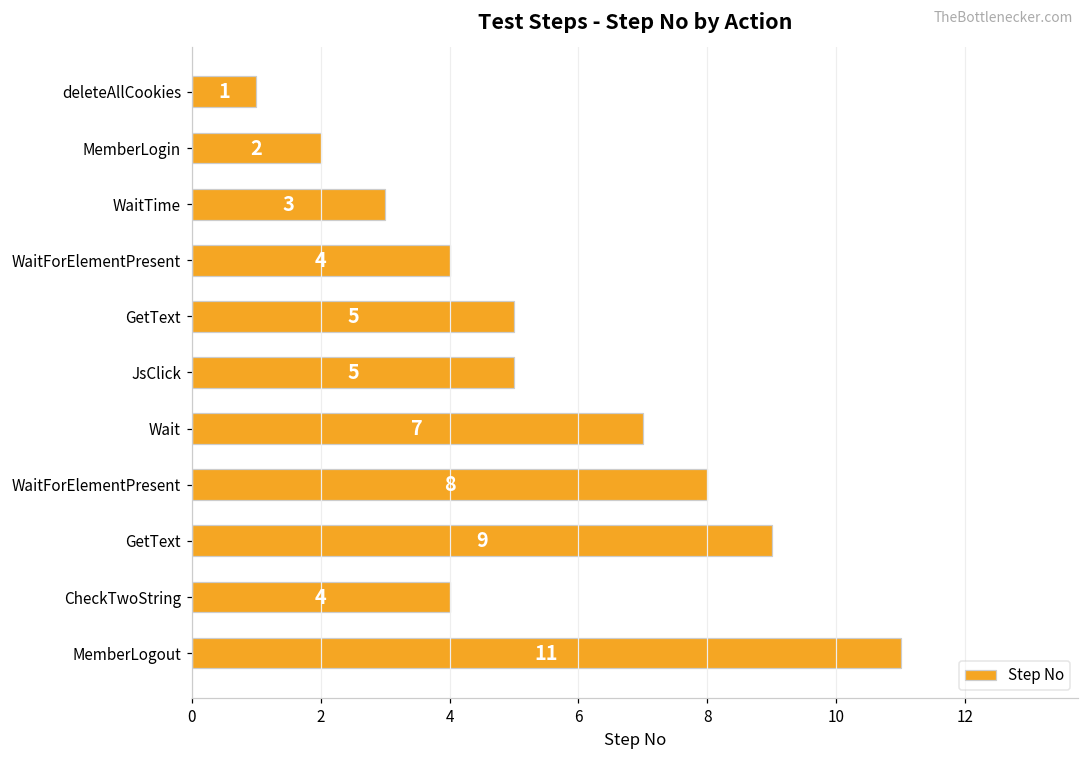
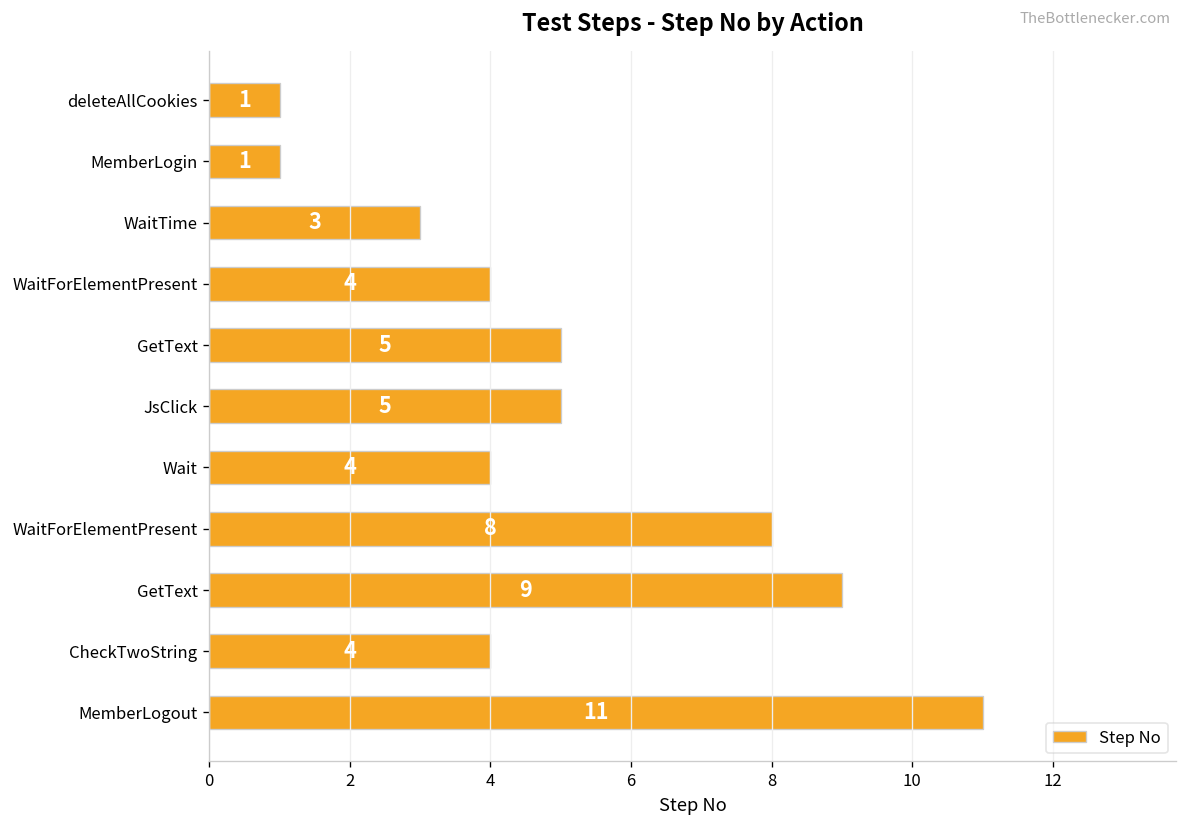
  {
    "deleteAllCookies": 1,
-   "MemberLogin": 2,
+   "MemberLogin": 1,
    "WaitTime": 3,
    "JsClick": 5,
-   "Wait": 7,
+   "Wait": 4,
    "CheckTwoString": 4,
    "MemberLogout": 11
  }
